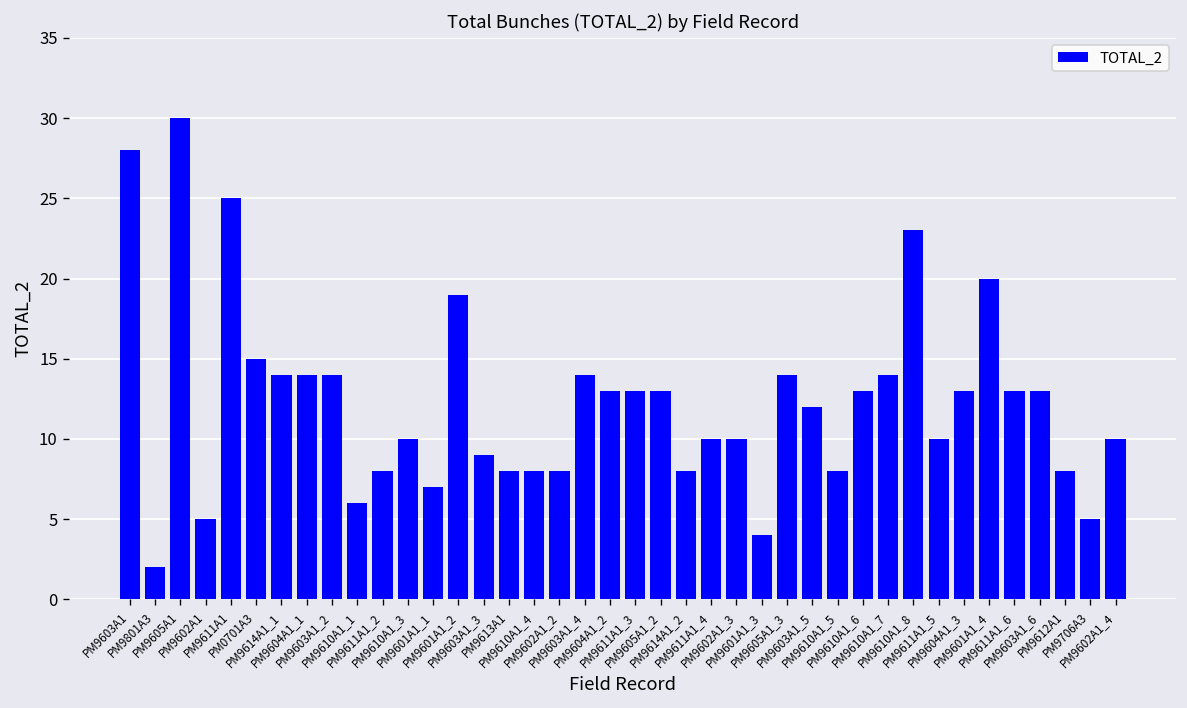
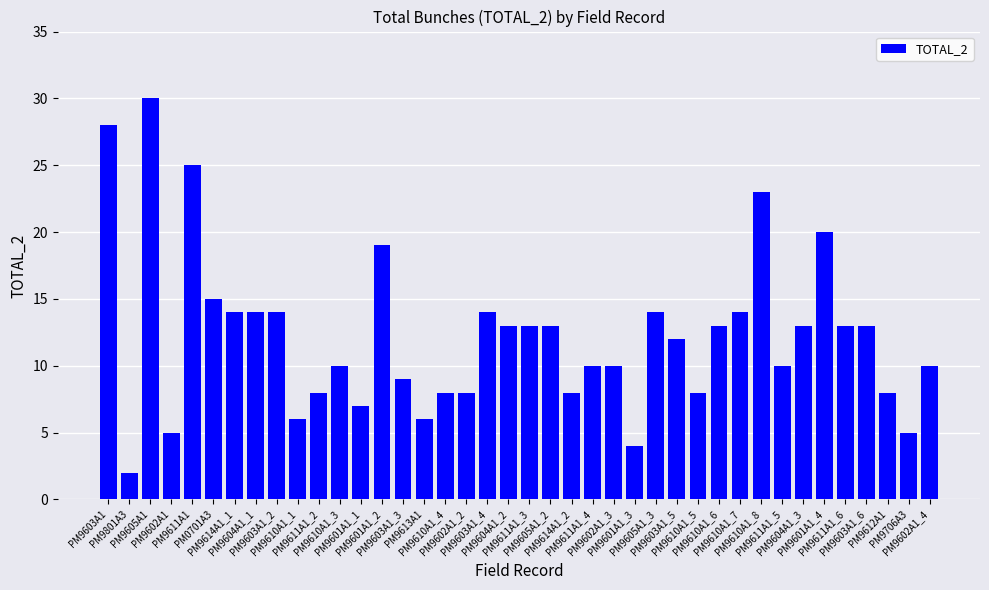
  {
    "PM9603A1": 28,
    "PM9801A3": 2,
    "PM9605A1": 30,
    "PM9602A1": 5,
    "PM9611A1": 25,
    "PM0701A3": 15,
    "PM9614A1_1": 14,
    "PM9604A1_1": 14,
    "PM9603A1_2": 14,
    "PM9610A1_1": 6,
    "PM9611A1_2": 8,
    "PM9610A1_3": 10,
    "PM9601A1_1": 7,
    "PM9601A1_2": 19,
    "PM9603A1_3": 9,
-   "PM9613A1": 8,
+   "PM9613A1": 6,
    "PM9610A1_4": 8,
    "PM9602A1_2": 8,
    "PM9603A1_4": 14,
    "PM9604A1_2": 13,
    "PM9611A1_3": 13,
    "PM9605A1_2": 13,
    "PM9614A1_2": 8,
    "PM9611A1_4": 10,
    "PM9602A1_3": 10,
    "PM9601A1_3": 4,
    "PM9605A1_3": 14,
    "PM9603A1_5": 12,
    "PM9610A1_5": 8,
    "PM9610A1_6": 13,
    "PM9610A1_7": 14,
    "PM9610A1_8": 23,
    "PM9611A1_5": 10,
    "PM9604A1_3": 13,
    "PM9601A1_4": 20,
    "PM9611A1_6": 13,
    "PM9603A1_6": 13,
    "PM9612A1": 8,
    "PM9706A3": 5,
    "PM9602A1_4": 10
  }
